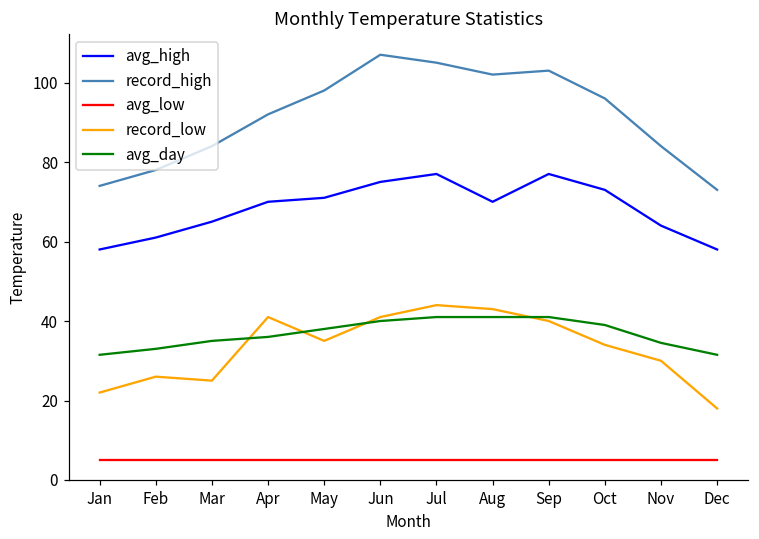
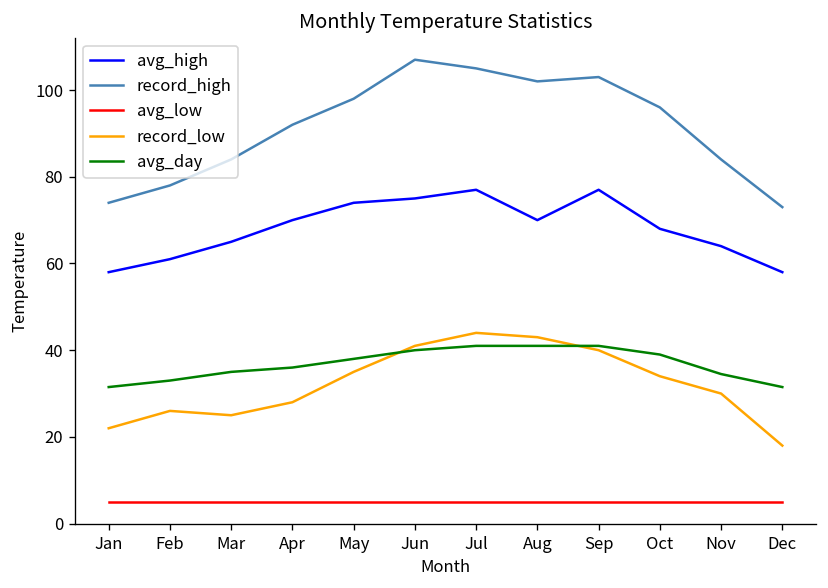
  {
    "avg_high": {
      "Jan": 58,
      "Feb": 61,
      "Mar": 65,
      "Apr": 70,
-     "May": 71,
+     "May": 74,
      "Jun": 75,
      "Jul": 77,
      "Aug": 70,
      "Sep": 77,
-     "Oct": 73,
+     "Oct": 68,
      "Nov": 64,
      "Dec": 58
    },
    "record_high": {
      "Jan": 74,
      "Feb": 78,
      "Apr": 92,
      "May": 98,
      "Jun": 107,
      "Jul": 105,
      "Aug": 102,
      "Sep": 103,
      "Oct": 96,
      "Nov": 84,
      "Dec": 73
    },
    "avg_low": {
      "Jan": 5,
      "Feb": 5,
      "Mar": 5,
      "Apr": 5,
      "May": 5,
      "Jun": 5,
      "Jul": 5,
      "Aug": 5,
      "Sep": 5,
      "Oct": 5,
      "Nov": 5,
      "Dec": 5
    },
    "record_low": {
      "Jan": 22,
      "Feb": 26,
      "Mar": 25,
-     "Apr": 41,
+     "Apr": 28,
      "May": 35,
      "Jun": 41,
      "Jul": 44,
      "Aug": 43,
      "Sep": 40,
      "Oct": 34,
      "Nov": 30,
      "Dec": 18
    },
    "avg_day": {
      "Jan": 32,
      "Feb": 33,
      "Mar": 35,
      "Apr": 36,
      "May": 38,
      "Jun": 40,
      "Jul": 41,
      "Aug": 41,
      "Sep": 41,
      "Oct": 39,
      "Nov": 35,
      "Dec": 32
    }
  }
